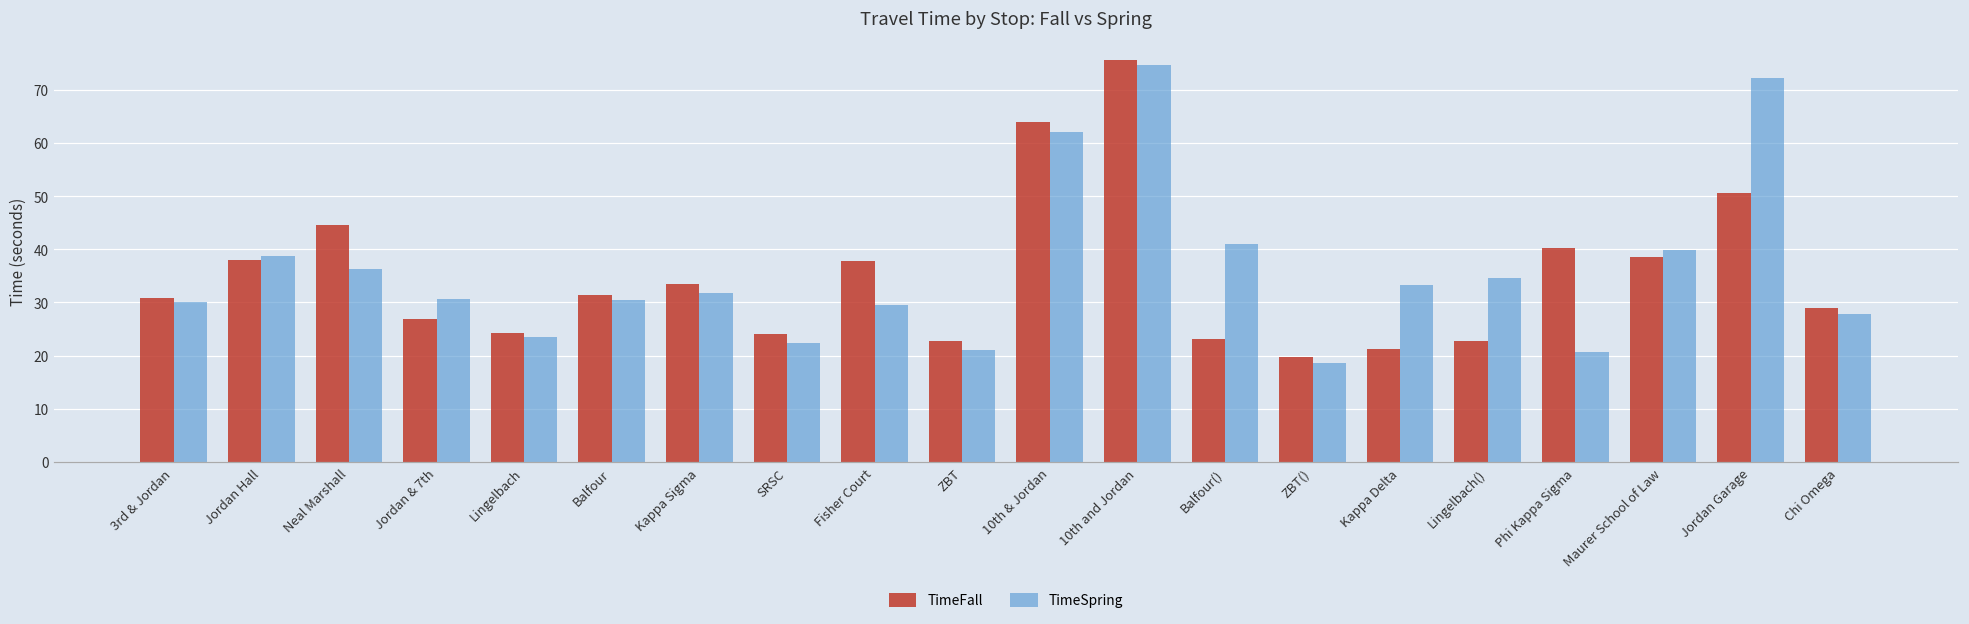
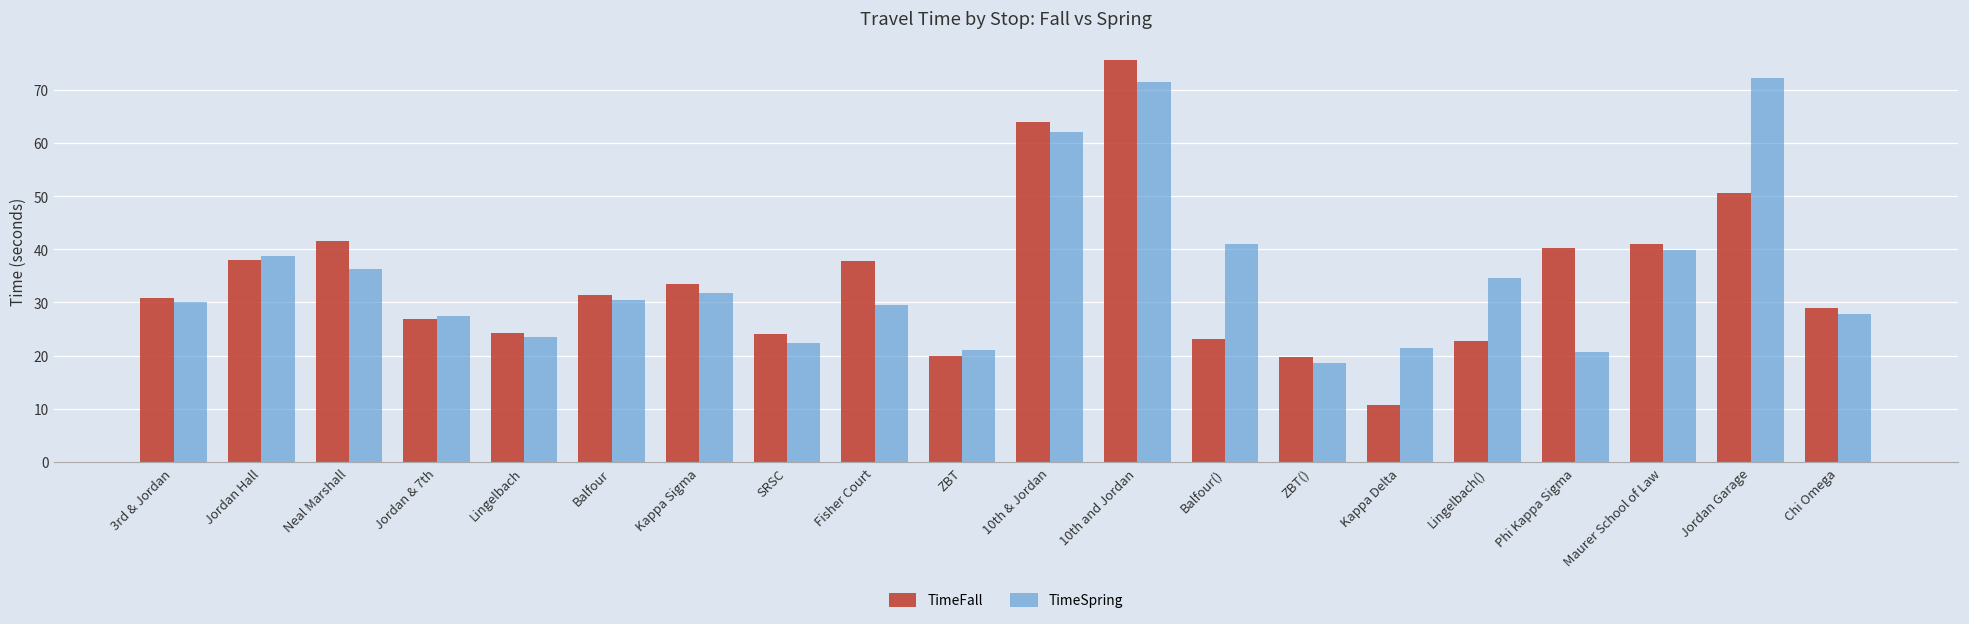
  {
    "TimeFall": {
      "3rd & Jordan": 31,
      "Jordan Hall": 38,
-     "Neal Marshall": 44,
+     "Neal Marshall": 42,
      "Jordan & 7th": 27,
      "Lingelbach": 24,
      "Balfour": 31,
      "Kappa Sigma": 33,
      "SRSC": 24,
      "Fisher Court": 38,
-     "ZBT": 23,
+     "ZBT": 20,
      "10th & Jordan": 64,
      "10th and Jordan": 76,
      "Balfour()": 23,
      "ZBT()": 20,
-     "Kappa Delta": 21,
+     "Kappa Delta": 11,
      "Lingelbach()": 23,
      "Phi Kappa Sigma": 40,
-     "Maurer School of Law": 39,
+     "Maurer School of Law": 41,
      "Jordan Garage": 51,
      "Chi Omega": 29
    },
    "TimeSpring": {
      "3rd & Jordan": 30,
      "Jordan Hall": 39,
      "Neal Marshall": 36,
-     "Jordan & 7th": 31,
+     "Jordan & 7th": 27,
      "Lingelbach": 24,
      "Balfour": 31,
      "Kappa Sigma": 32,
      "SRSC": 22,
      "Fisher Court": 30,
      "ZBT": 21,
      "10th & Jordan": 62,
-     "10th and Jordan": 75,
+     "10th and Jordan": 71,
      "Balfour()": 41,
      "ZBT()": 19,
-     "Kappa Delta": 33,
+     "Kappa Delta": 22,
      "Lingelbach()": 35,
      "Phi Kappa Sigma": 21,
      "Maurer School of Law": 40,
      "Jordan Garage": 72,
      "Chi Omega": 28
    }
  }
